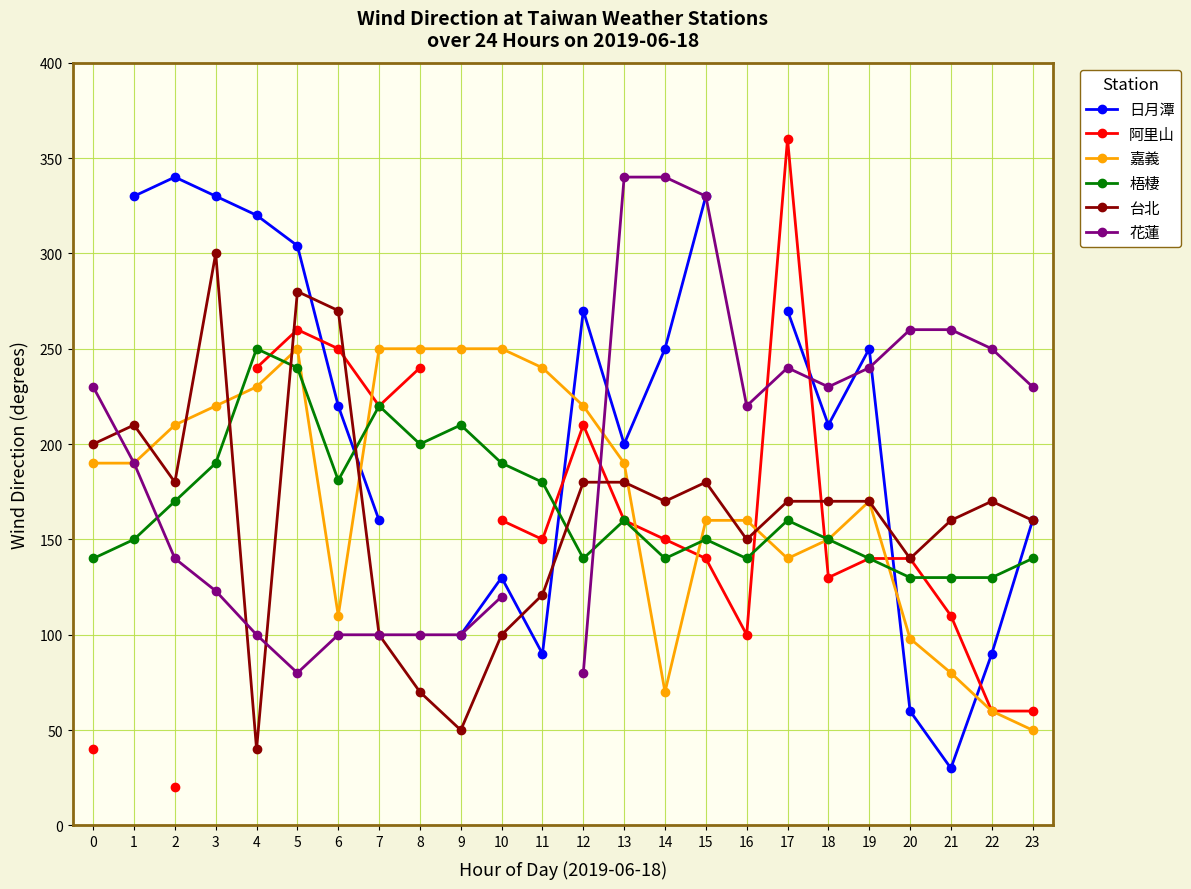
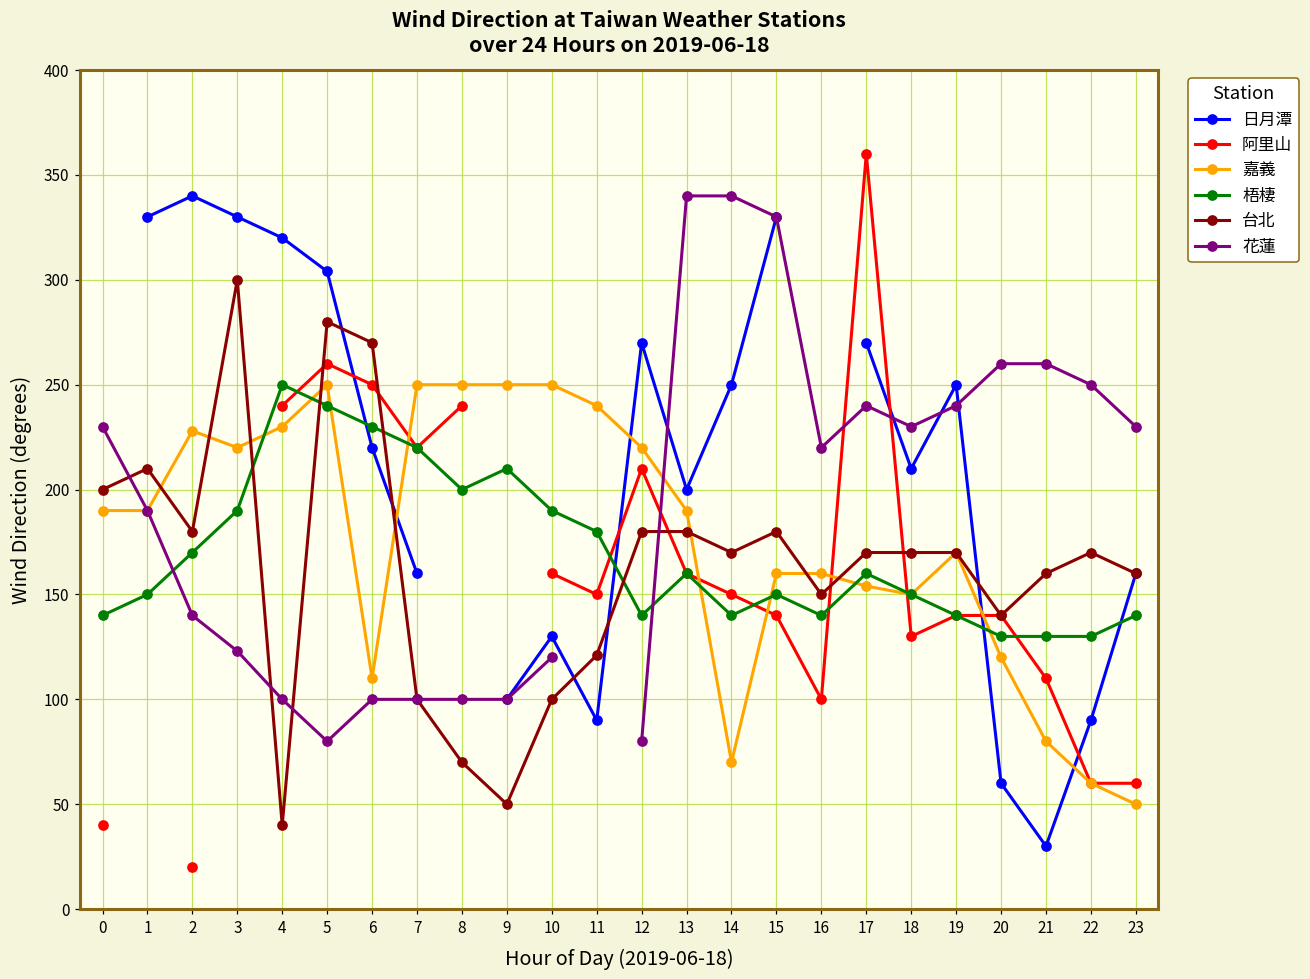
  {
    "日月潭": {
      "1": 330,
      "2": 340,
      "3": 330,
      "4": 320,
      "5": 304,
      "6": 220,
      "7": 160,
      "10": 130,
      "11": 90,
      "12": 270,
      "13": 200,
      "14": 250,
      "17": 270,
      "18": 210,
      "19": 250,
      "20": 60,
      "21": 30,
      "22": 90
    },
    "阿里山": {
      "0": 40,
      "2": 20,
      "4": 240,
      "5": 260,
      "6": 250,
      "8": 240,
      "10": 160,
      "11": 150,
      "12": 210,
      "14": 150,
      "15": 140,
      "16": 100,
      "17": 360,
      "18": 130,
      "21": 110,
      "23": 60
    },
    "嘉義": {
      "0": 190,
-     "2": 210,
+     "2": 228,
      "3": 220,
      "4": 230,
      "5": 250,
      "6": 110,
      "7": 250,
      "8": 250,
      "9": 250,
      "10": 250,
      "11": 240,
      "12": 220,
      "13": 190,
      "14": 70,
      "15": 160,
      "16": 160,
-     "17": 140,
-     "20": 98,
+     "17": 154,
+     "20": 120,
      "21": 80,
      "23": 50
    },
    "梧棲": {
      "0": 140,
      "1": 150,
      "2": 170,
      "3": 190,
      "4": 250,
      "5": 240,
-     "6": 181,
+     "6": 230,
      "8": 200,
      "9": 210,
      "10": 190,
      "11": 180,
      "12": 140,
      "14": 140,
      "15": 150,
      "16": 140,
      "17": 160,
      "20": 130,
      "21": 130,
      "22": 130,
      "23": 140
    },
    "台北": {
      "0": 200,
      "1": 210,
      "2": 180,
      "3": 300,
      "4": 40,
      "5": 280,
      "6": 270,
      "8": 70,
      "9": 50,
      "10": 100,
      "11": 121,
      "12": 180,
      "13": 180,
      "14": 170,
      "15": 180,
      "16": 150,
      "17": 170,
      "18": 170,
      "21": 160,
      "22": 170
    },
    "花蓮": {
      "0": 230,
      "2": 140,
      "3": 123,
      "4": 100,
      "5": 80,
      "6": 100,
      "8": 100,
      "10": 120,
      "12": 80,
      "13": 340,
      "14": 340,
      "16": 220,
      "17": 240,
      "18": 230,
      "19": 240,
      "20": 260,
      "21": 260,
      "22": 250,
      "23": 230
    }
  }
